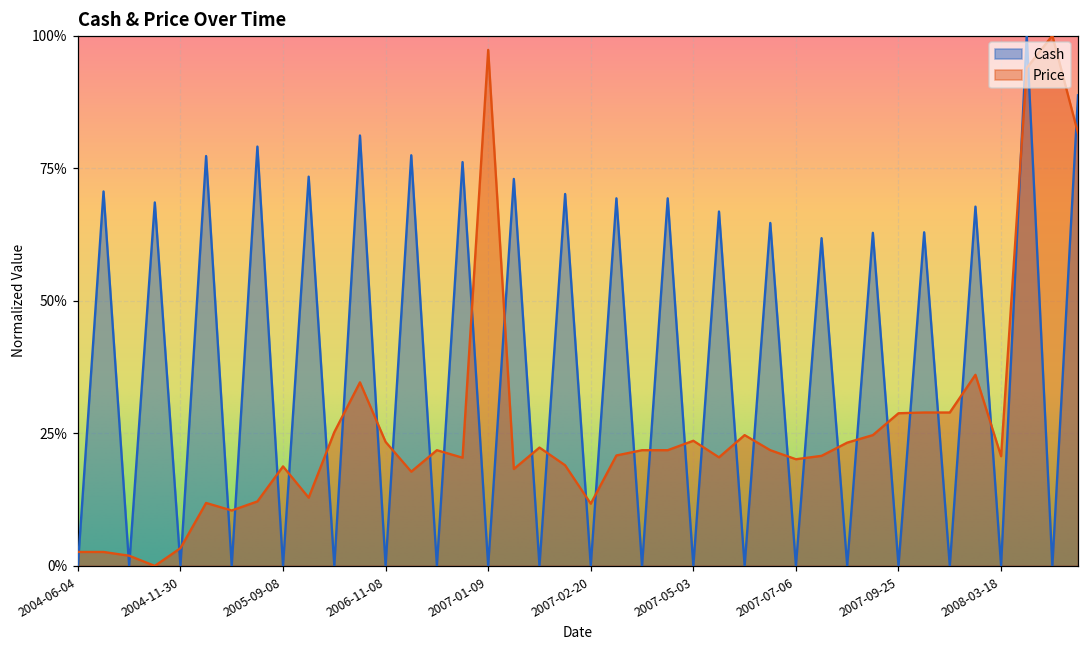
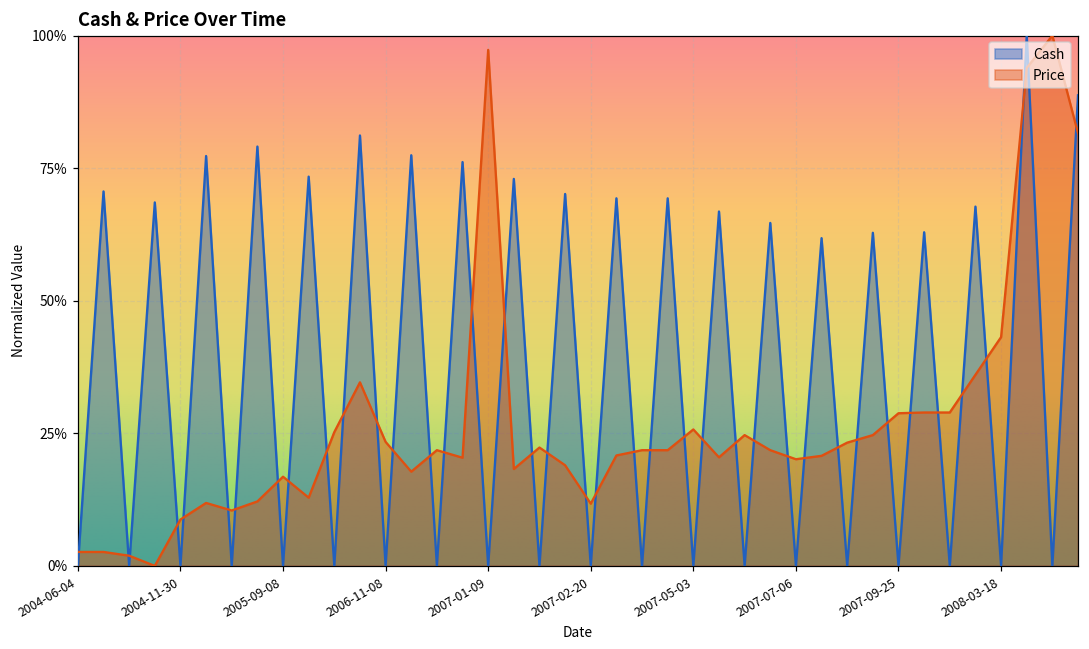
  {
    "Cash": {
      "2004-06-04": "0%",
      "2004-11-30": "0%",
      "2005-09-08": "0%",
      "2006-11-08": "0%",
      "2007-01-09": "0%",
      "2007-02-20": "0%",
      "2007-05-03": "0%",
      "2007-07-06": "0%",
      "2007-09-25": "0%",
      "2008-03-18": "0%"
    },
    "Price": {
      "2004-06-04": "3%",
-     "2004-11-30": "3%",
-     "2005-09-08": "19%",
+     "2004-11-30": "9%",
+     "2005-09-08": "17%",
      "2006-11-08": "23%",
      "2007-01-09": "97%",
      "2007-02-20": "12%",
-     "2007-05-03": "24%",
+     "2007-05-03": "26%",
      "2007-07-06": "20%",
      "2007-09-25": "29%",
-     "2008-03-18": "21%"
+     "2008-03-18": "43%"
    }
  }
